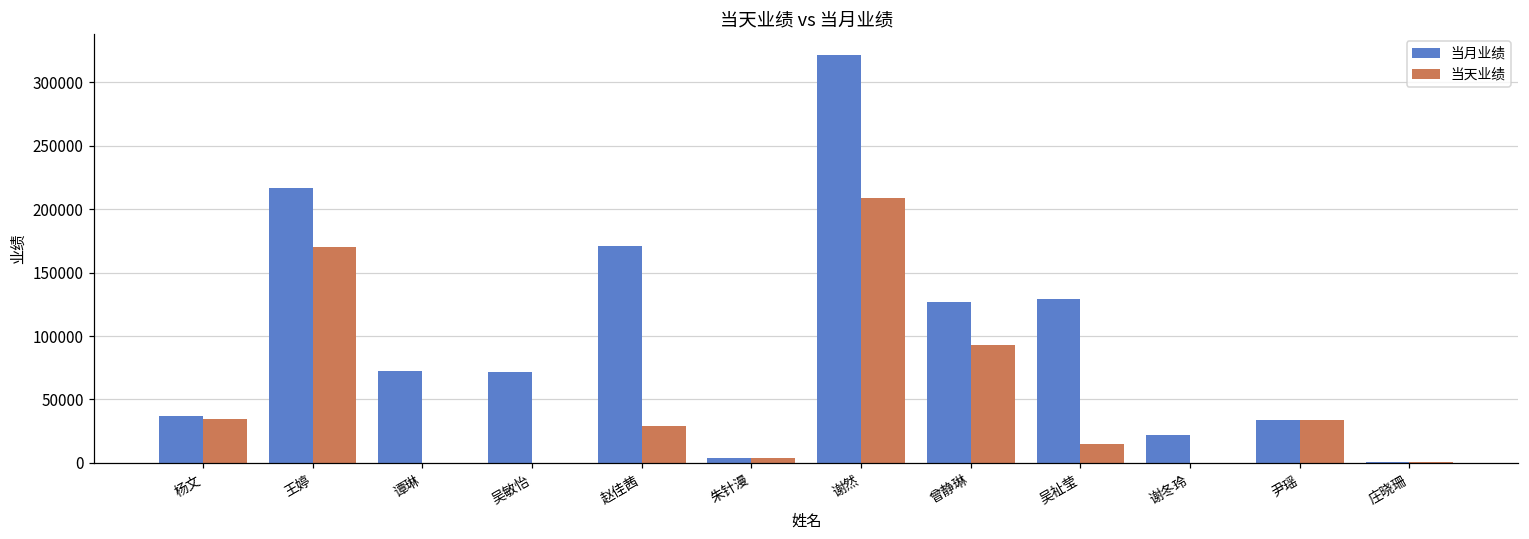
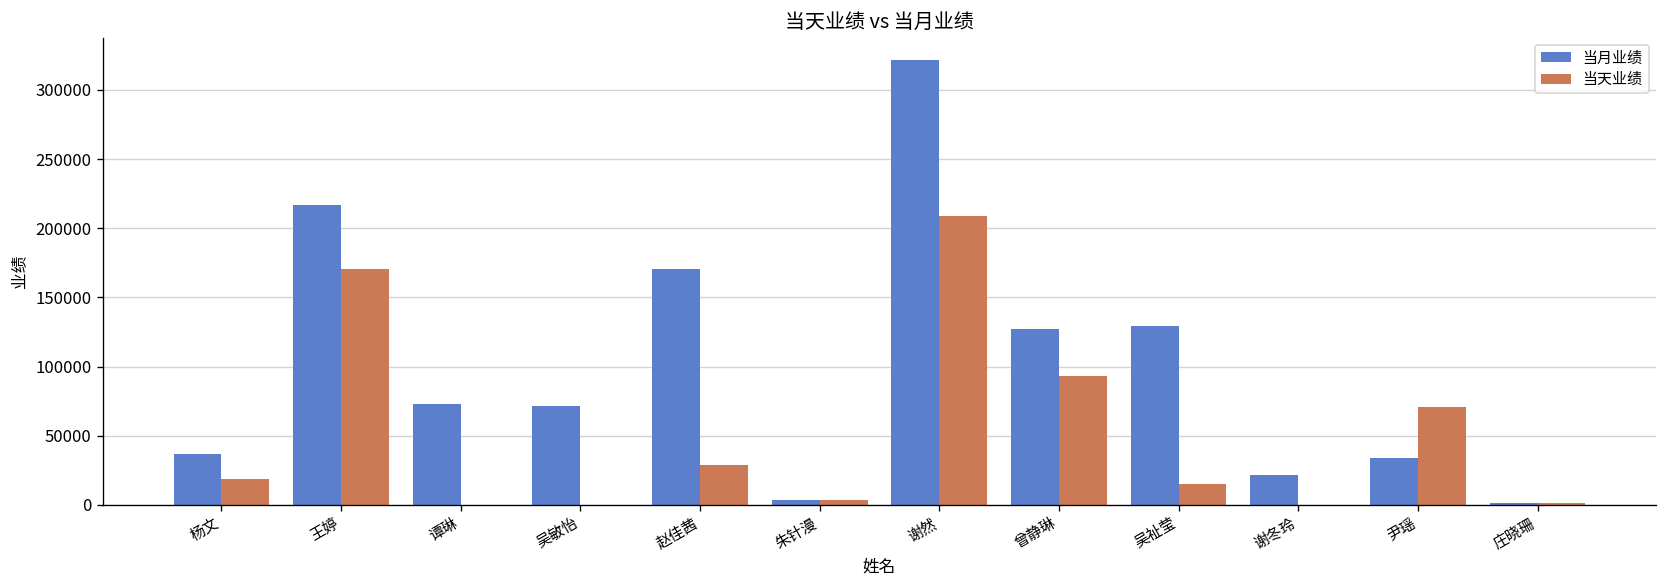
  {
    "当月业绩": {
      "杨文": 37000,
      "王婷": 217000,
      "谭琳": 73000,
      "吴敏怡": 72000,
      "赵佳茜": 171000,
      "朱针漫": 4000,
      "谢然": 322000,
      "曾静琳": 127000,
      "吴祉莹": 129000,
      "谢冬玲": 22000,
      "尹瑶": 34000
    },
    "当天业绩": {
-     "杨文": 34000,
+     "杨文": 19000,
      "王婷": 170000,
      "谭琳": 0,
      "吴敏怡": 0,
      "赵佳茜": 29000,
      "朱针漫": 4000,
      "谢然": 209000,
      "曾静琳": 93000,
      "吴祉莹": 15000,
      "谢冬玲": 0,
-     "尹瑶": 34000
+     "尹瑶": 71000
    }
  }
